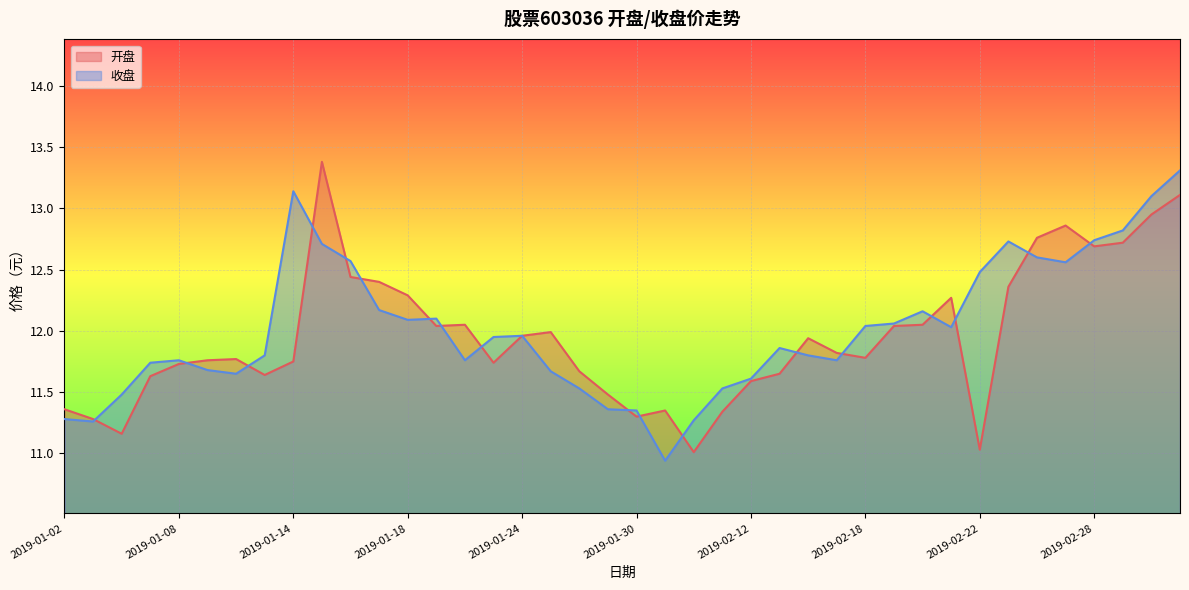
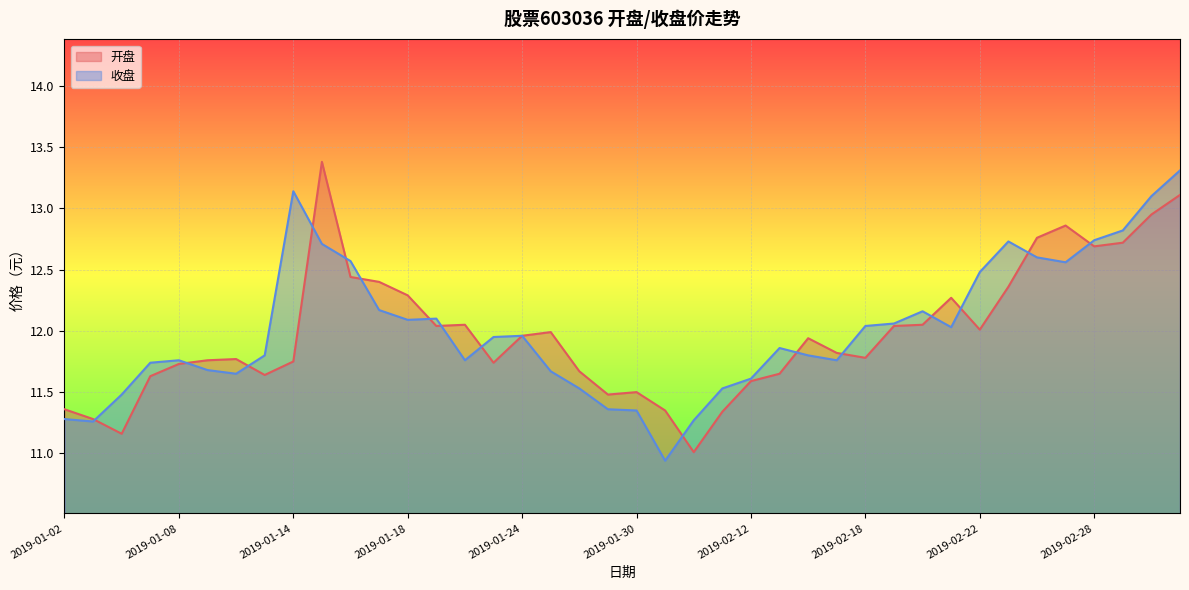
  {
    "开盘": {
      "2019-01-02": 11.36,
      "2019-01-08": 11.73,
      "2019-01-14": 11.75,
      "2019-01-18": 12.29,
-     "2019-01-30": 11.3,
+     "2019-01-30": 11.5,
      "2019-02-18": 11.78,
-     "2019-02-22": 11.03,
+     "2019-02-22": 12.01,
      "2019-02-28": 12.69
    },
    "收盘": {
      "2019-01-02": 11.28,
      "2019-01-08": 11.76,
      "2019-01-14": 13.14,
      "2019-01-18": 12.09,
      "2019-01-30": 11.35,
      "2019-02-18": 12.04,
      "2019-02-22": 12.48,
      "2019-02-28": 12.74
    }
  }
